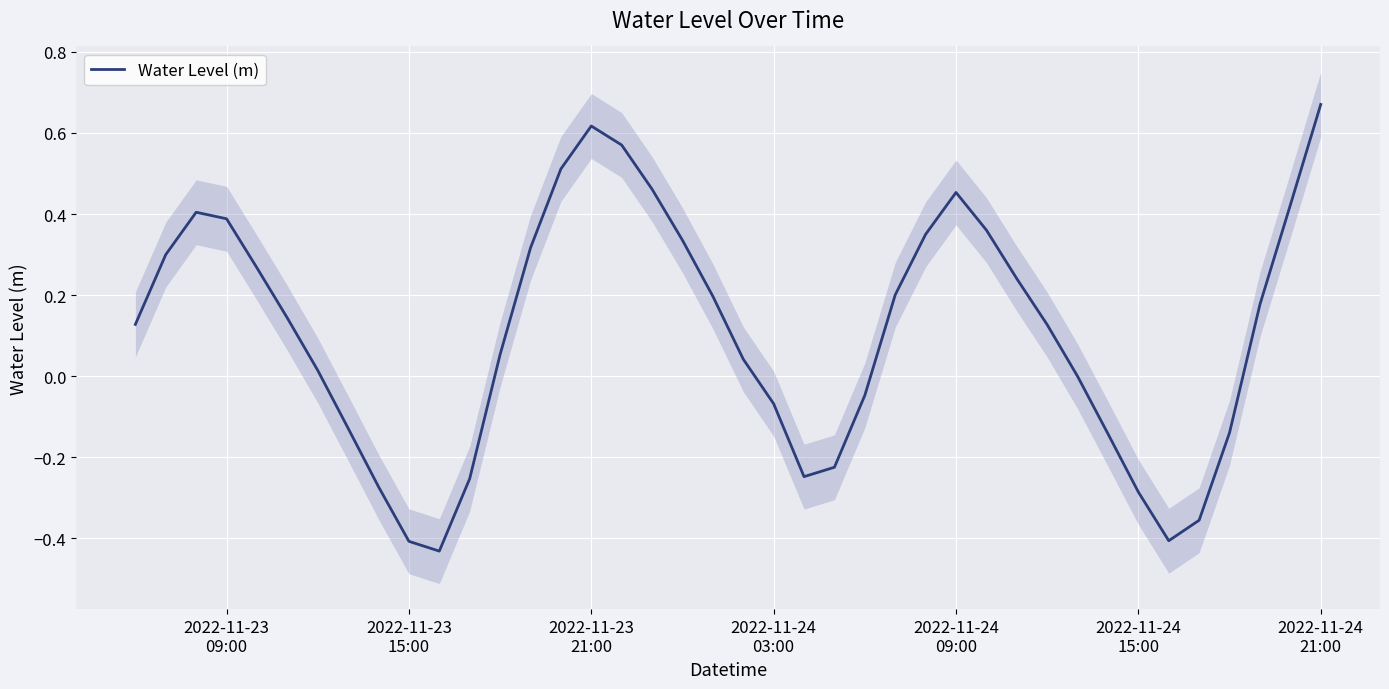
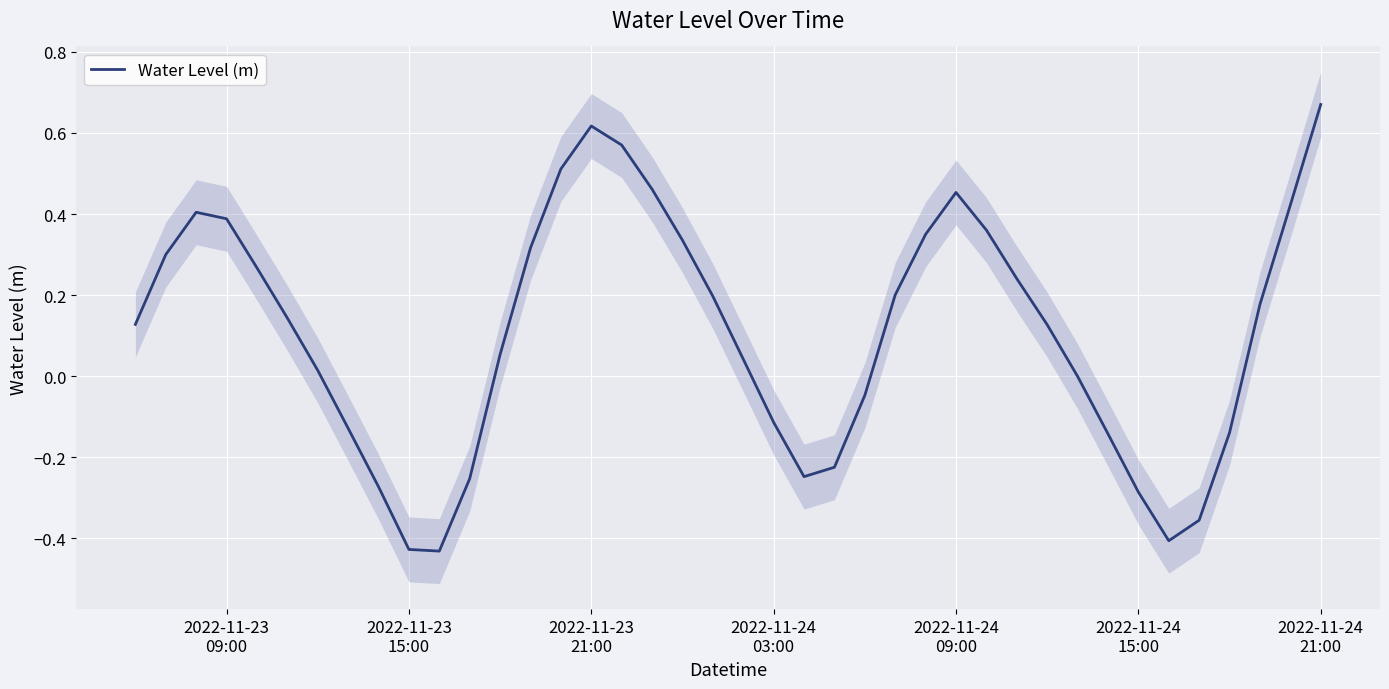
  {
    "Water Level (m)": {
      "2022-11-23 09:00": 0.39,
-     "2022-11-23 15:00": -0.41,
+     "2022-11-23 15:00": -0.43,
      "2022-11-23 21:00": 0.62,
-     "2022-11-24 03:00": -0.07,
+     "2022-11-24 03:00": -0.11,
      "2022-11-24 09:00": 0.45,
      "2022-11-24 15:00": -0.29,
      "2022-11-24 21:00": 0.67
    }
  }
